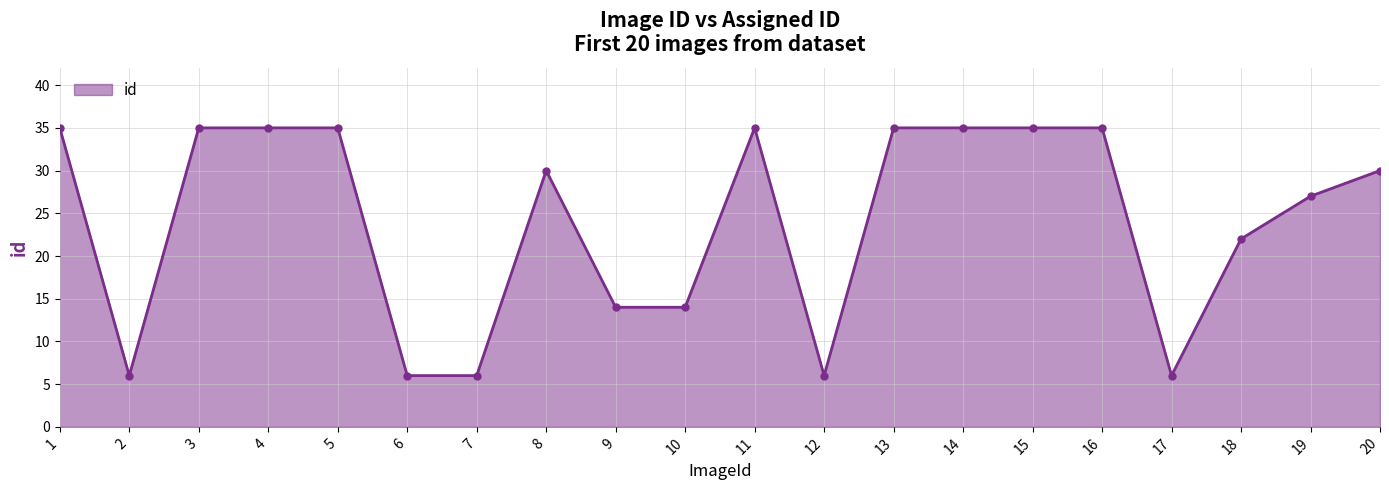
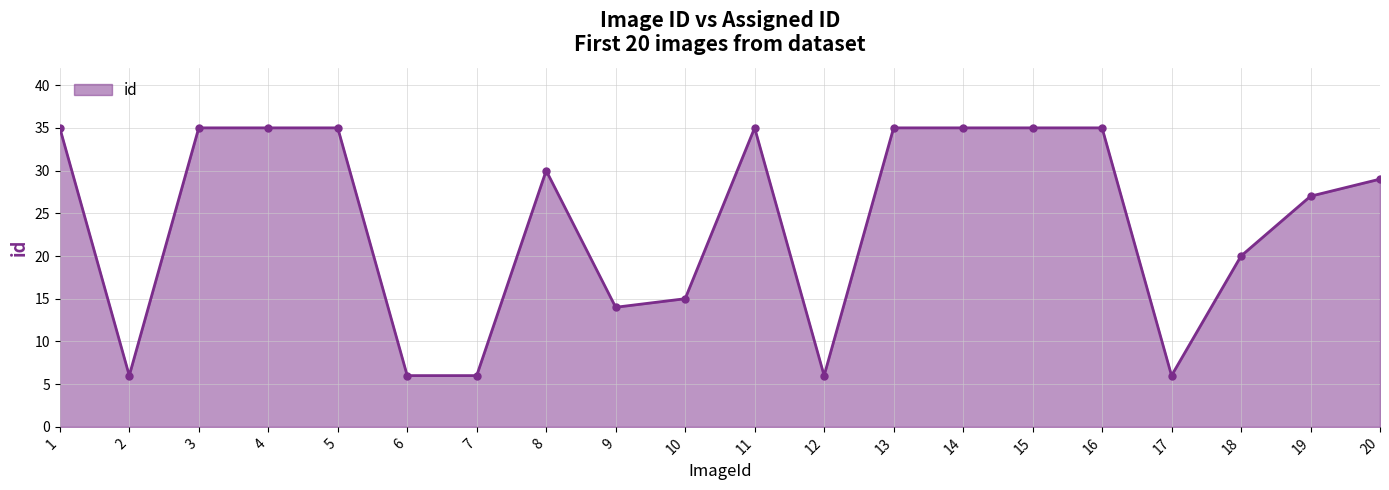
  {
    "1": 35,
    "2": 6,
    "3": 35,
    "4": 35,
    "5": 35,
    "6": 6,
    "7": 6,
    "8": 30,
    "9": 14,
-   "10": 14,
+   "10": 15,
    "11": 35,
    "12": 6,
    "13": 35,
    "14": 35,
    "15": 35,
    "16": 35,
    "17": 6,
-   "18": 22,
+   "18": 20,
    "19": 27,
-   "20": 30
+   "20": 29
  }
